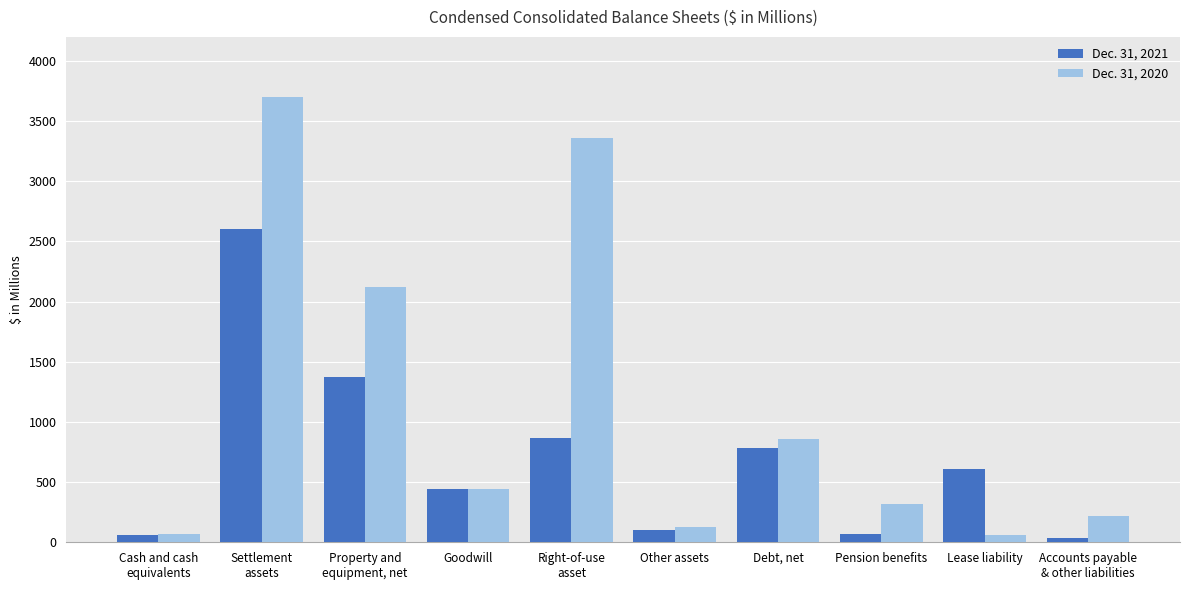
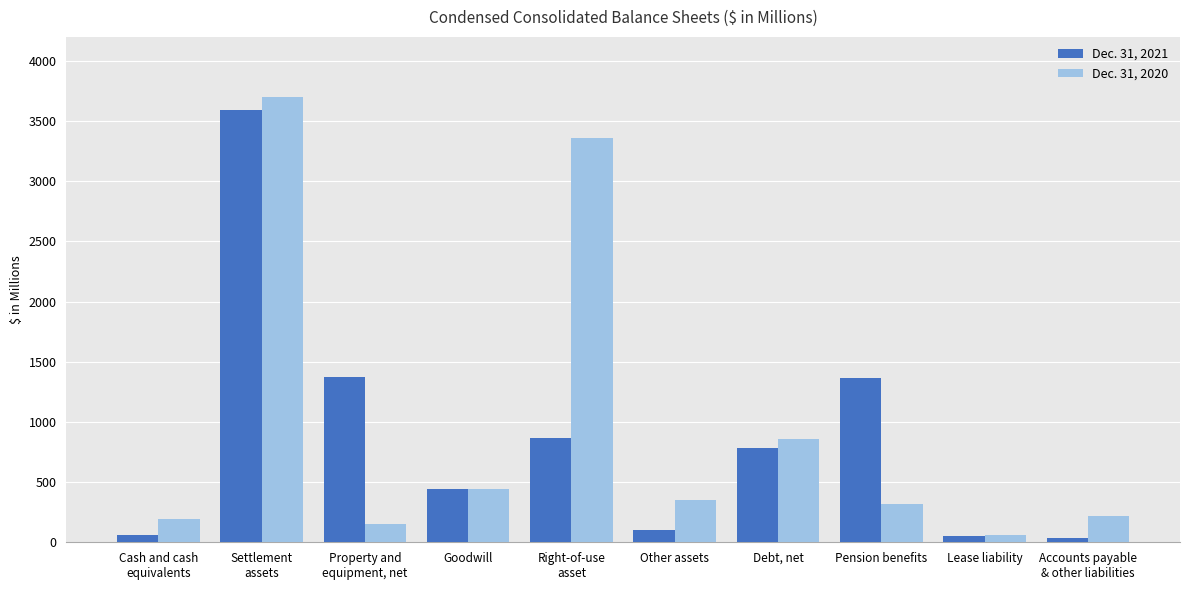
  {
    "Dec. 31, 2021": {
      "Cash and cash equivalents": 60,
-     "Settlement assets": 2600,
+     "Settlement assets": 3590,
      "Property and equipment, net": 1380,
      "Goodwill": 440,
      "Right-of-use asset": 870,
      "Other assets": 100,
      "Debt, net": 790,
-     "Pension benefits": 70,
-     "Lease liability": 610,
+     "Pension benefits": 1370,
+     "Lease liability": 60,
      "Accounts payable & other liabilities": 40
    },
    "Dec. 31, 2020": {
-     "Cash and cash equivalents": 70,
+     "Cash and cash equivalents": 200,
      "Settlement assets": 3700,
-     "Property and equipment, net": 2130,
+     "Property and equipment, net": 150,
      "Goodwill": 440,
      "Right-of-use asset": 3360,
-     "Other assets": 130,
+     "Other assets": 350,
      "Debt, net": 860,
      "Pension benefits": 320,
      "Lease liability": 60,
      "Accounts payable & other liabilities": 220
    }
  }
